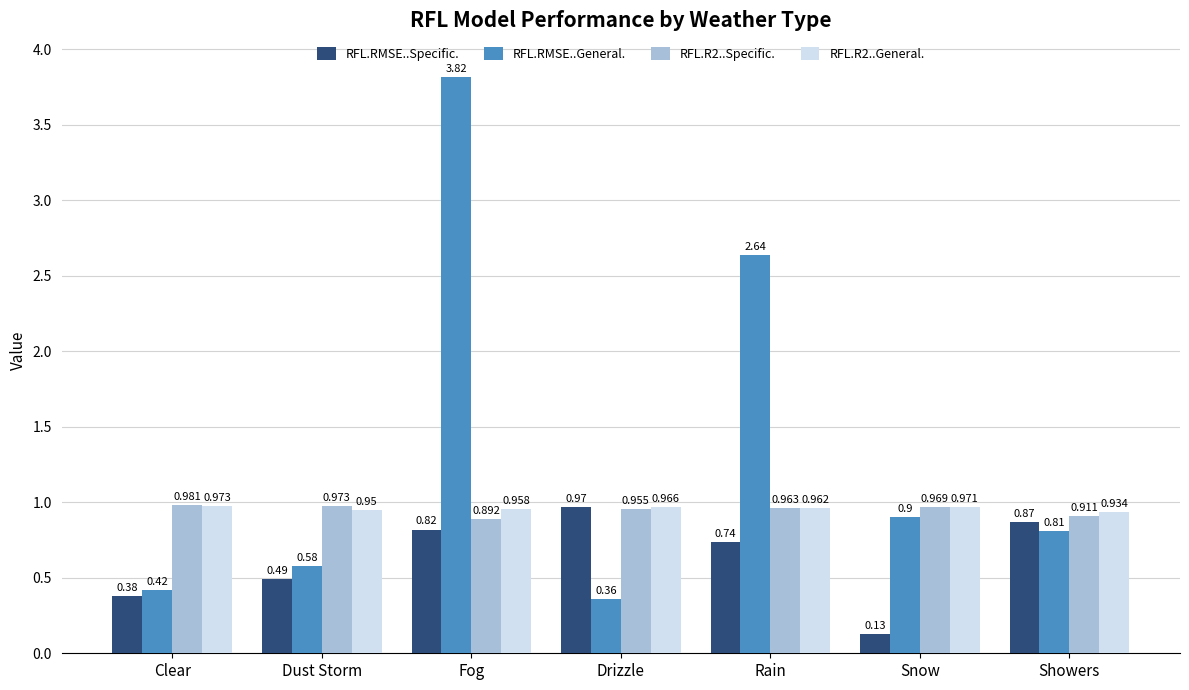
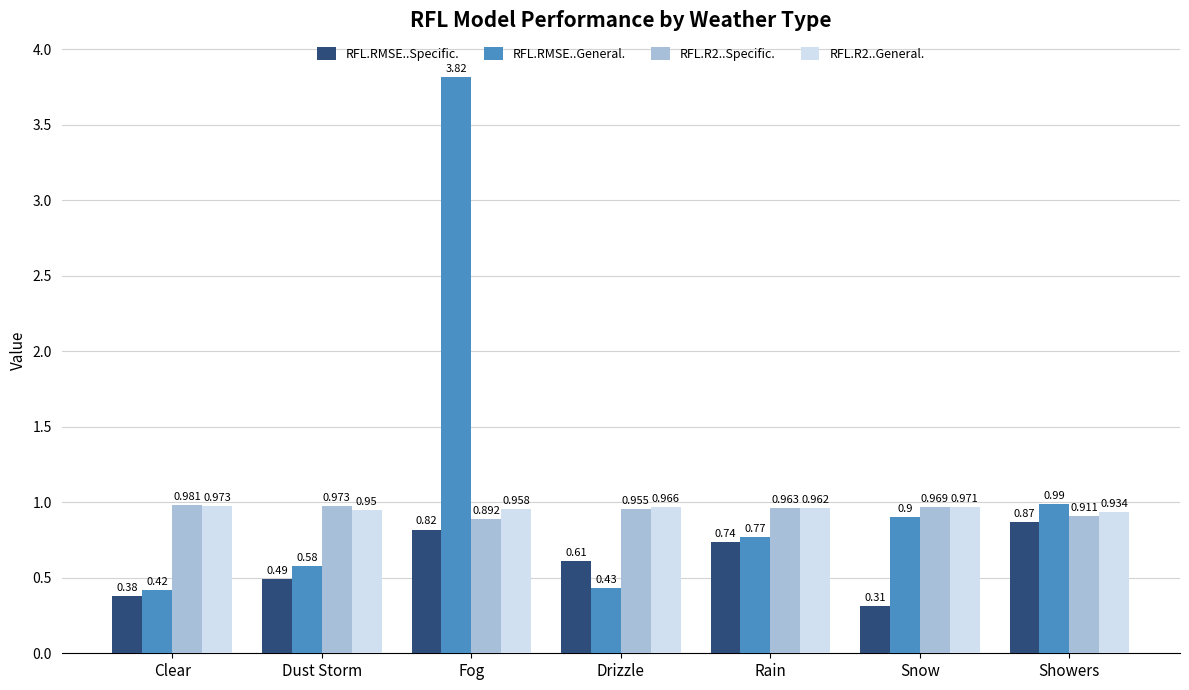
  {
    "RFL.RMSE..Specific.": {
      "Clear": 0.38,
      "Dust Storm": 0.49,
      "Fog": 0.82,
-     "Drizzle": 0.97,
+     "Drizzle": 0.61,
      "Rain": 0.74,
-     "Snow": 0.13,
+     "Snow": 0.31,
      "Showers": 0.87
    },
    "RFL.RMSE..General.": {
      "Clear": 0.42,
      "Dust Storm": 0.58,
      "Fog": 3.82,
-     "Drizzle": 0.36,
-     "Rain": 2.64,
+     "Drizzle": 0.43,
+     "Rain": 0.77,
      "Snow": 0.9,
-     "Showers": 0.81
+     "Showers": 0.99
    }
  }
